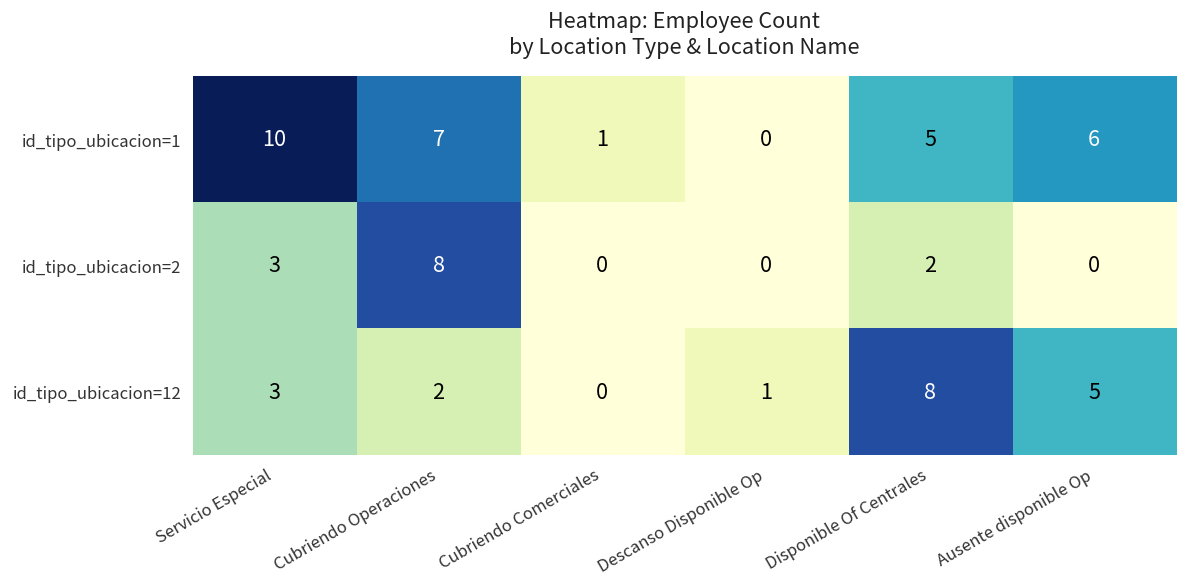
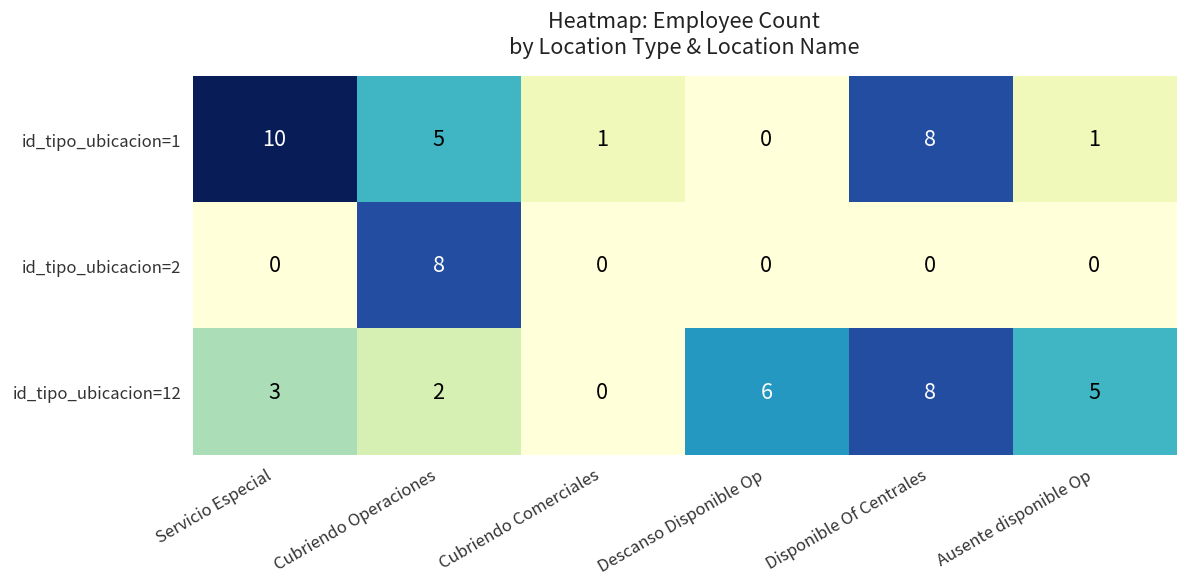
  {
    "id_tipo_ubicacion=1": {
      "Servicio Especial": 10,
-     "Cubriendo Operaciones": 7,
+     "Cubriendo Operaciones": 5,
      "Cubriendo Comerciales": 1,
      "Descanso Disponible Op": 0,
-     "Disponible Of Centrales": 5,
-     "Ausente disponible Op": 6
+     "Disponible Of Centrales": 8,
+     "Ausente disponible Op": 1
    },
    "id_tipo_ubicacion=2": {
-     "Servicio Especial": 3,
+     "Servicio Especial": 0,
      "Cubriendo Operaciones": 8,
      "Cubriendo Comerciales": 0,
      "Descanso Disponible Op": 0,
-     "Disponible Of Centrales": 2,
+     "Disponible Of Centrales": 0,
      "Ausente disponible Op": 0
    },
    "id_tipo_ubicacion=12": {
      "Servicio Especial": 3,
      "Cubriendo Operaciones": 2,
      "Cubriendo Comerciales": 0,
-     "Descanso Disponible Op": 1,
+     "Descanso Disponible Op": 6,
      "Disponible Of Centrales": 8,
      "Ausente disponible Op": 5
    }
  }
